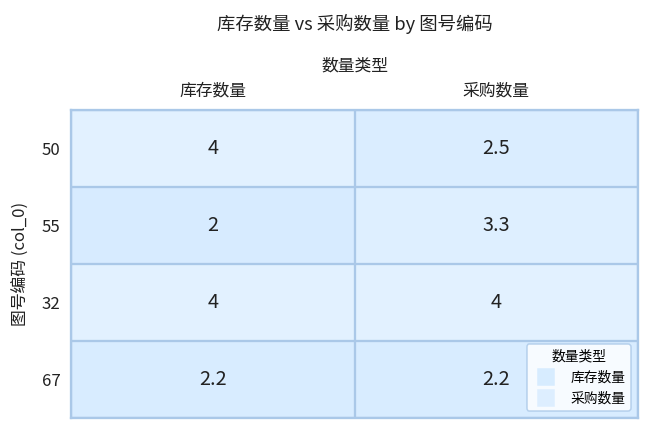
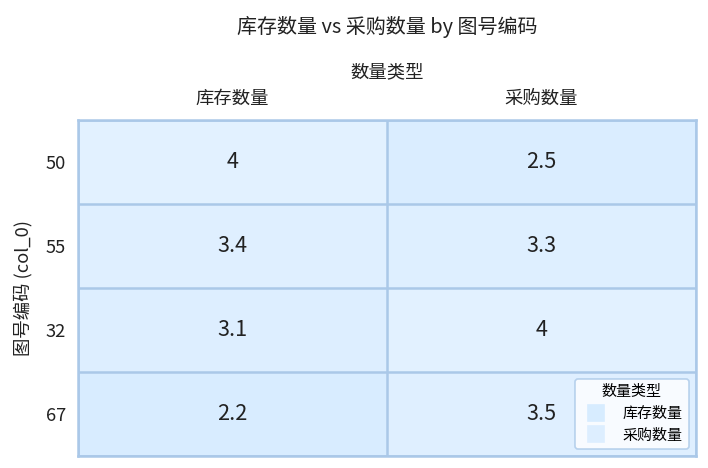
  {
    "50": {
      "库存数量": 4,
      "采购数量": 2.5
    },
    "55": {
-     "库存数量": 2,
+     "库存数量": 3.4,
      "采购数量": 3.3
    },
    "32": {
-     "库存数量": 4,
+     "库存数量": 3.1,
      "采购数量": 4
    },
    "67": {
      "库存数量": 2.2,
-     "采购数量": 2.2
+     "采购数量": 3.5
    }
  }
